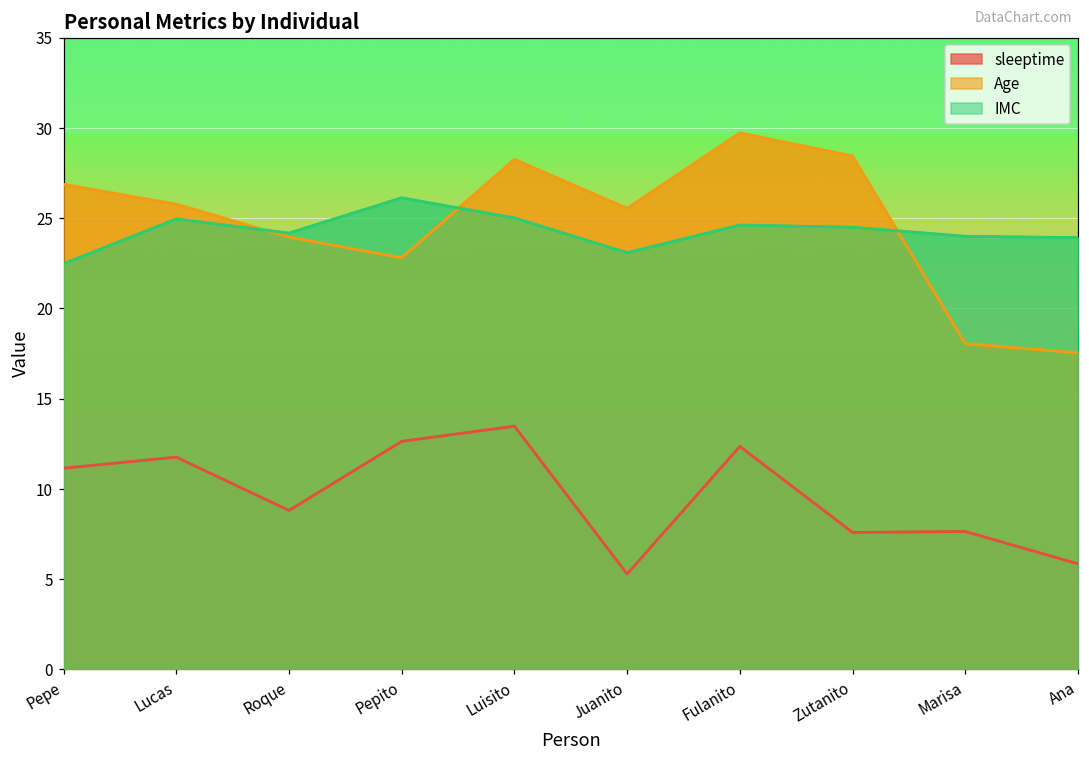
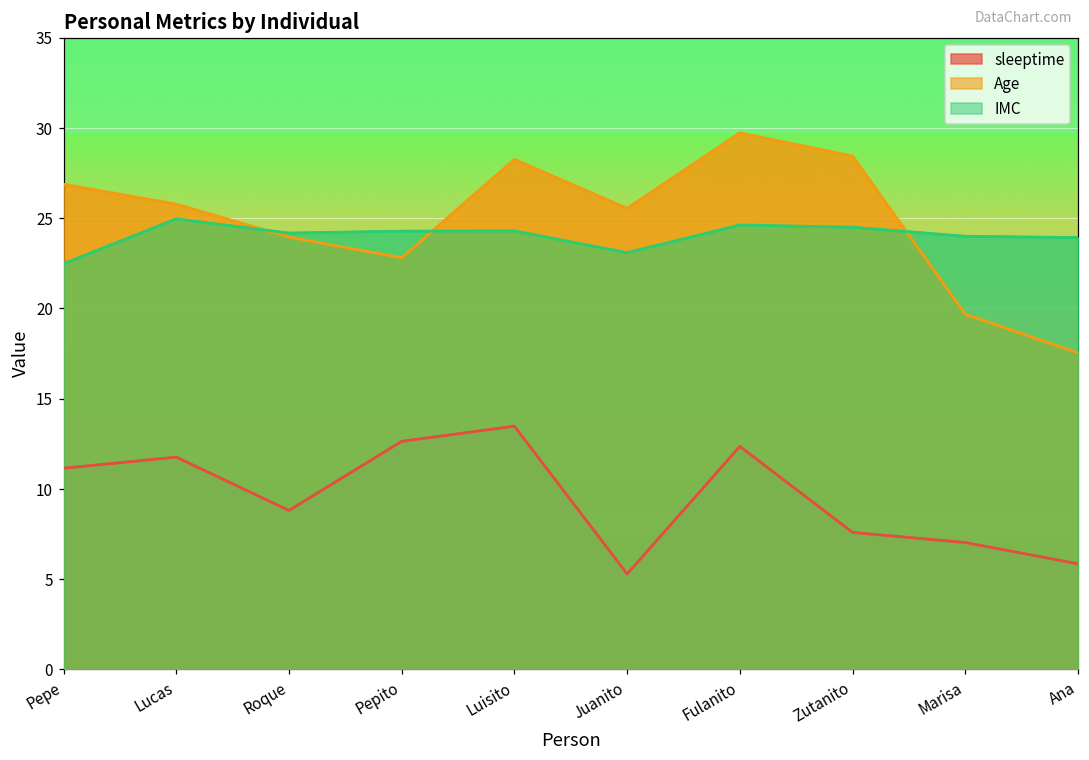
  {
    "sleeptime": {
      "Pepe": 11.1,
      "Lucas": 11.8,
      "Roque": 8.8,
      "Pepito": 12.6,
      "Luisito": 13.5,
      "Juanito": 5.3,
      "Fulanito": 12.4,
      "Zutanito": 7.6,
-     "Marisa": 7.6,
+     "Marisa": 7.0,
      "Ana": 5.9
    },
    "Age": {
      "Pepe": 26.9,
      "Lucas": 25.8,
      "Roque": 24.0,
      "Pepito": 22.8,
      "Luisito": 28.3,
      "Juanito": 25.5,
      "Fulanito": 29.7,
      "Zutanito": 28.4,
-     "Marisa": 18.0,
+     "Marisa": 19.7,
      "Ana": 17.5
    },
    "IMC": {
      "Pepe": 22.5,
      "Lucas": 25.0,
      "Roque": 24.2,
-     "Pepito": 26.1,
-     "Luisito": 25.0,
+     "Pepito": 24.3,
+     "Luisito": 24.3,
      "Juanito": 23.1,
      "Fulanito": 24.6,
      "Zutanito": 24.5,
      "Marisa": 24.0,
      "Ana": 23.9
    }
  }
